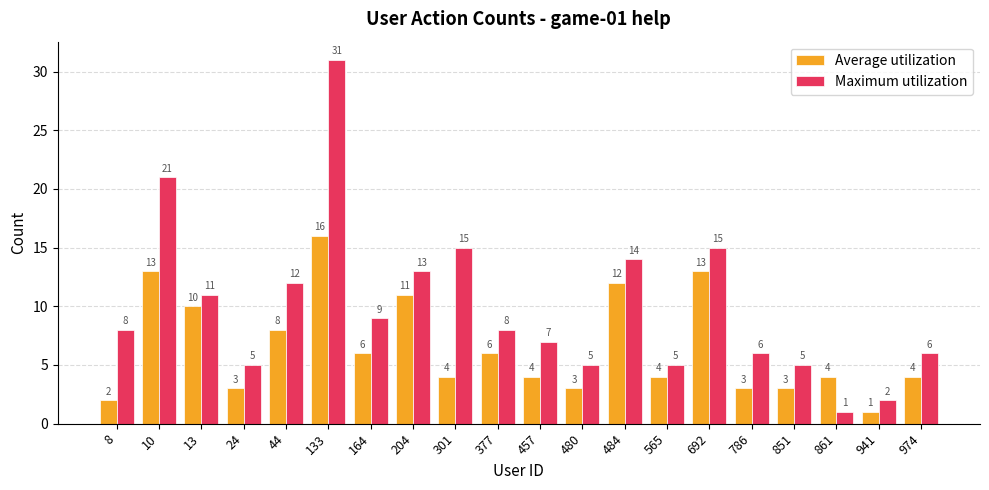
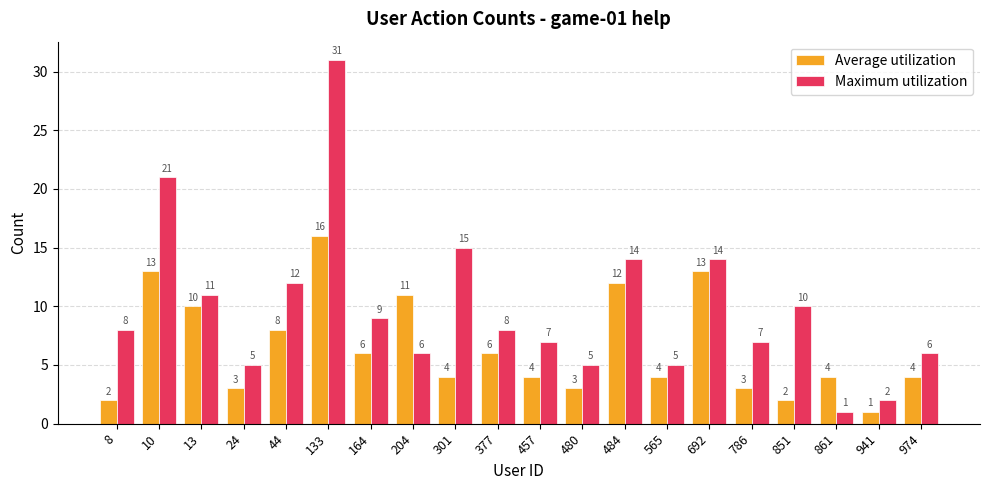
  {
    "Average utilization": {
      "8": 2,
      "10": 13,
      "13": 10,
      "24": 3,
      "44": 8,
      "133": 16,
      "164": 6,
      "204": 11,
      "301": 4,
      "377": 6,
      "457": 4,
      "480": 3,
      "484": 12,
      "565": 4,
      "692": 13,
      "786": 3,
-     "851": 3,
+     "851": 2,
      "861": 4,
      "941": 1,
      "974": 4
    },
    "Maximum utilization": {
      "8": 8,
      "10": 21,
      "13": 11,
      "24": 5,
      "44": 12,
      "133": 31,
      "164": 9,
-     "204": 13,
+     "204": 6,
      "301": 15,
      "377": 8,
      "457": 7,
      "480": 5,
      "484": 14,
      "565": 5,
-     "692": 15,
-     "786": 6,
-     "851": 5,
+     "692": 14,
+     "786": 7,
+     "851": 10,
      "861": 1,
      "941": 2,
      "974": 6
    }
  }
